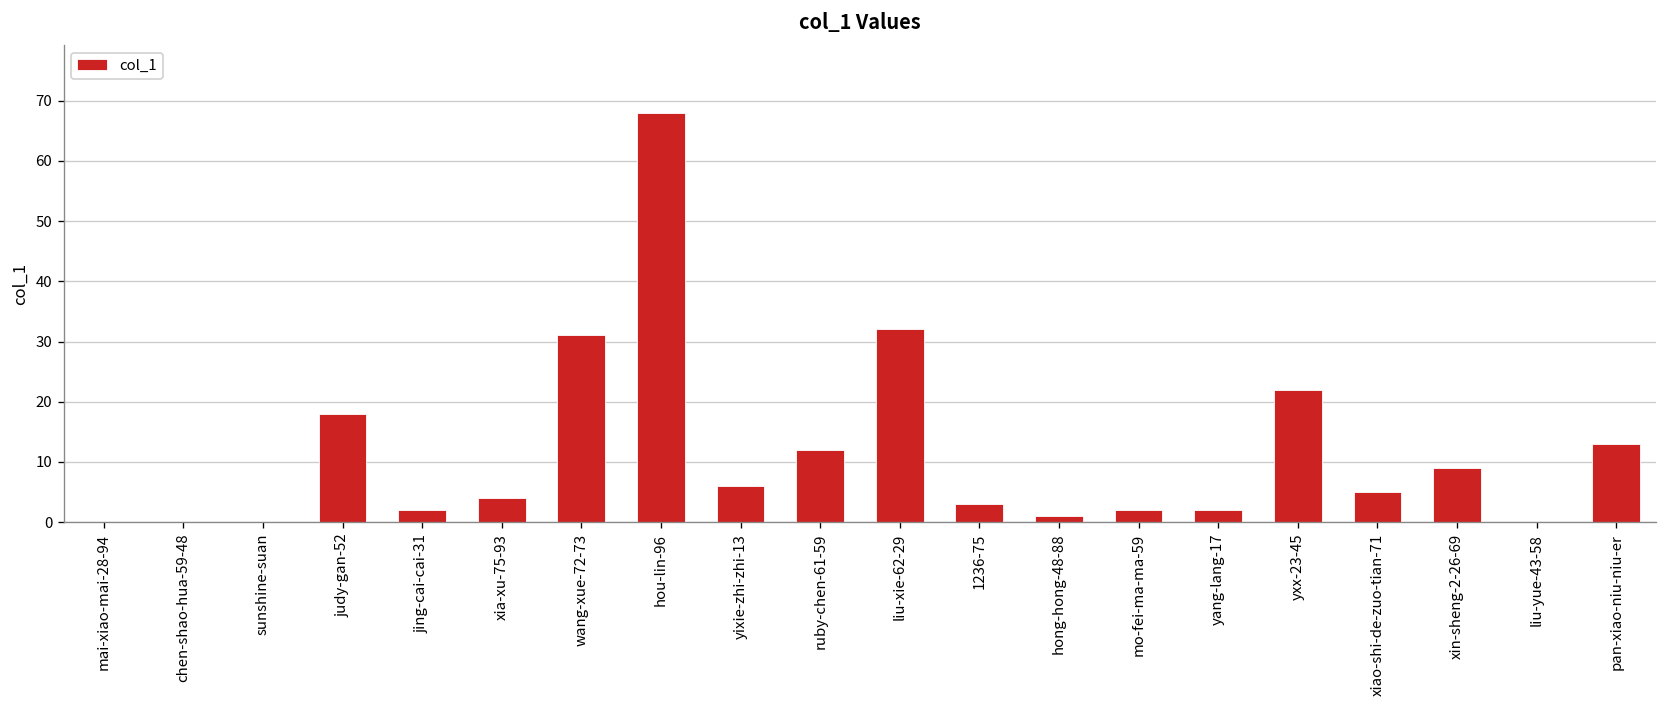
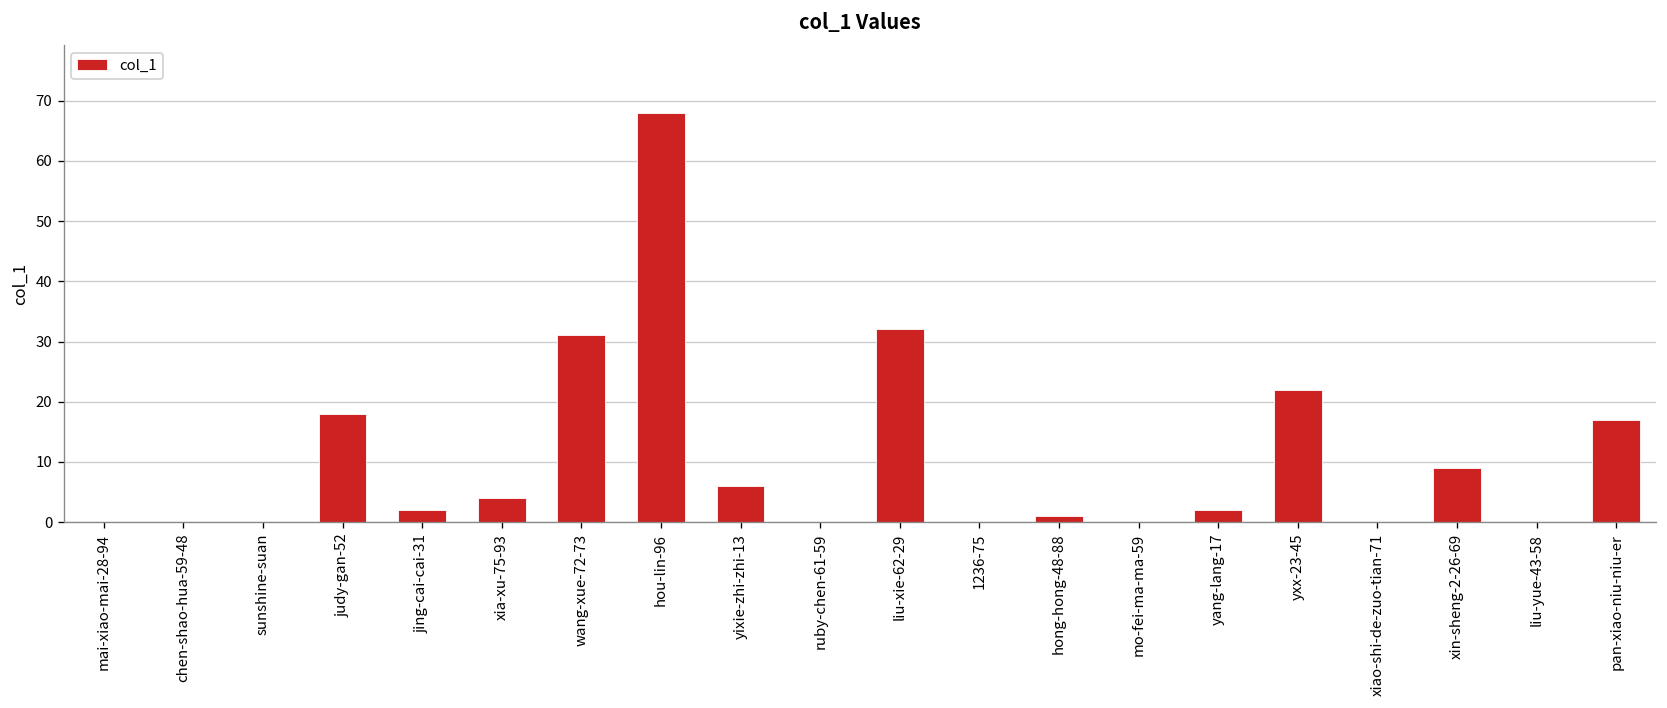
  {
    "mai-xiao-mai-28-94": 0,
    "chen-shao-hua-59-48": 0,
    "sunshine-suan": 0,
    "judy-gan-52": 18,
    "jing-cai-cai-31": 2,
    "xia-xu-75-93": 4,
    "wang-xue-72-73": 31,
    "hou-lin-96": 68,
    "yixie-zhi-zhi-13": 6,
-   "ruby-chen-61-59": 12,
+   "ruby-chen-61-59": 0,
    "liu-xie-62-29": 32,
-   "1236-75": 3,
+   "1236-75": 0,
    "hong-hong-48-88": 1,
-   "mo-fei-ma-ma-59": 2,
+   "mo-fei-ma-ma-59": 0,
    "yang-lang-17": 2,
    "yxx-23-45": 22,
-   "xiao-shi-de-zuo-tian-71": 5,
+   "xiao-shi-de-zuo-tian-71": 0,
    "xin-sheng-2-26-69": 9,
    "liu-yue-43-58": 0,
-   "pan-xiao-niu-niu-er": 13
+   "pan-xiao-niu-niu-er": 17
  }
